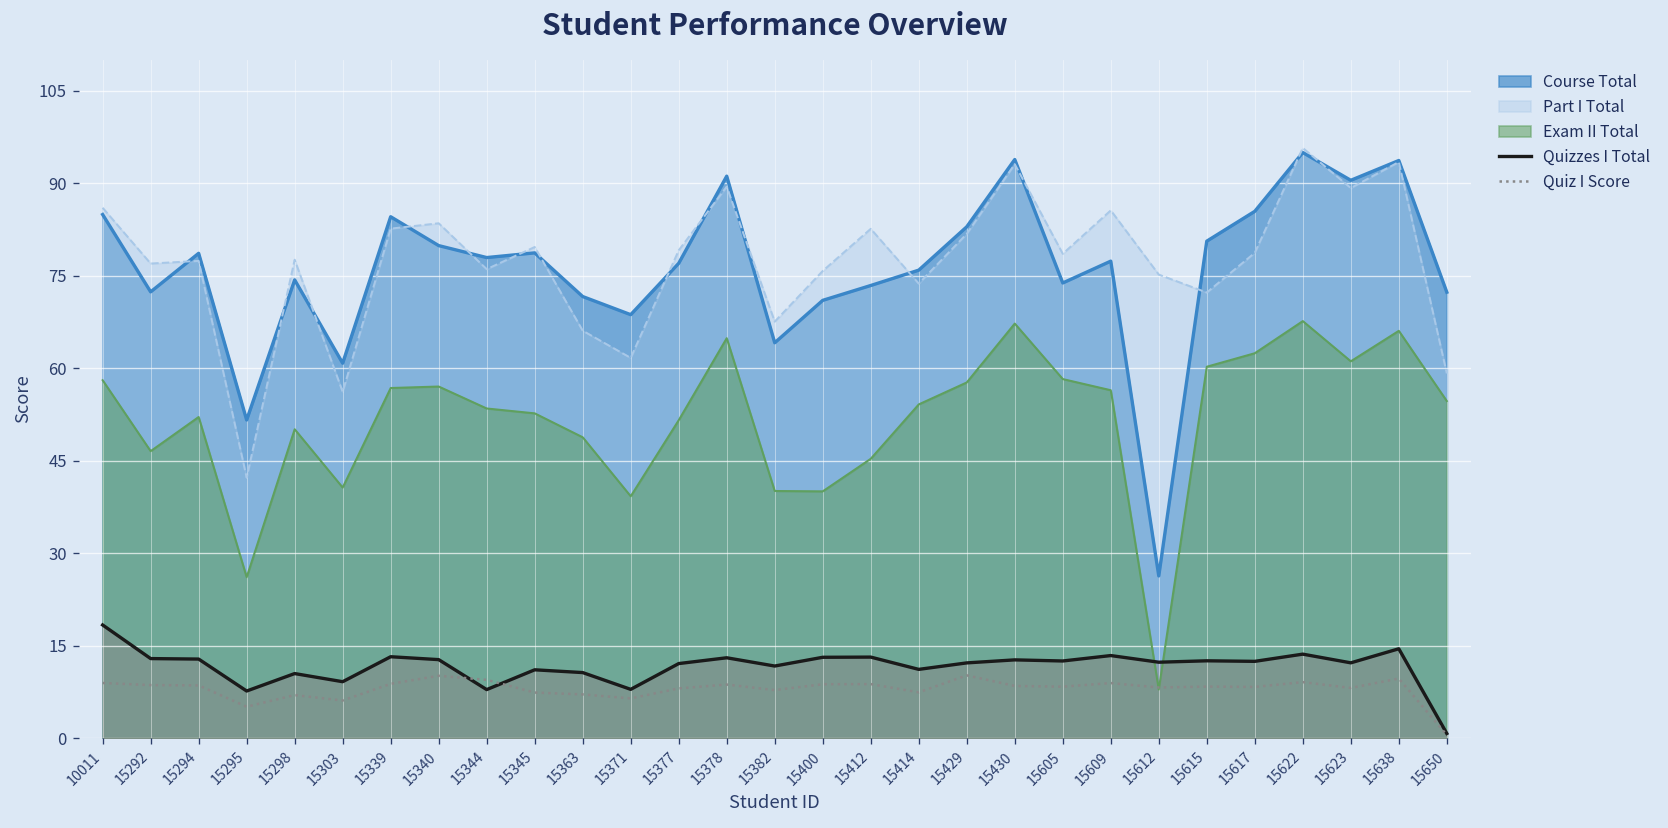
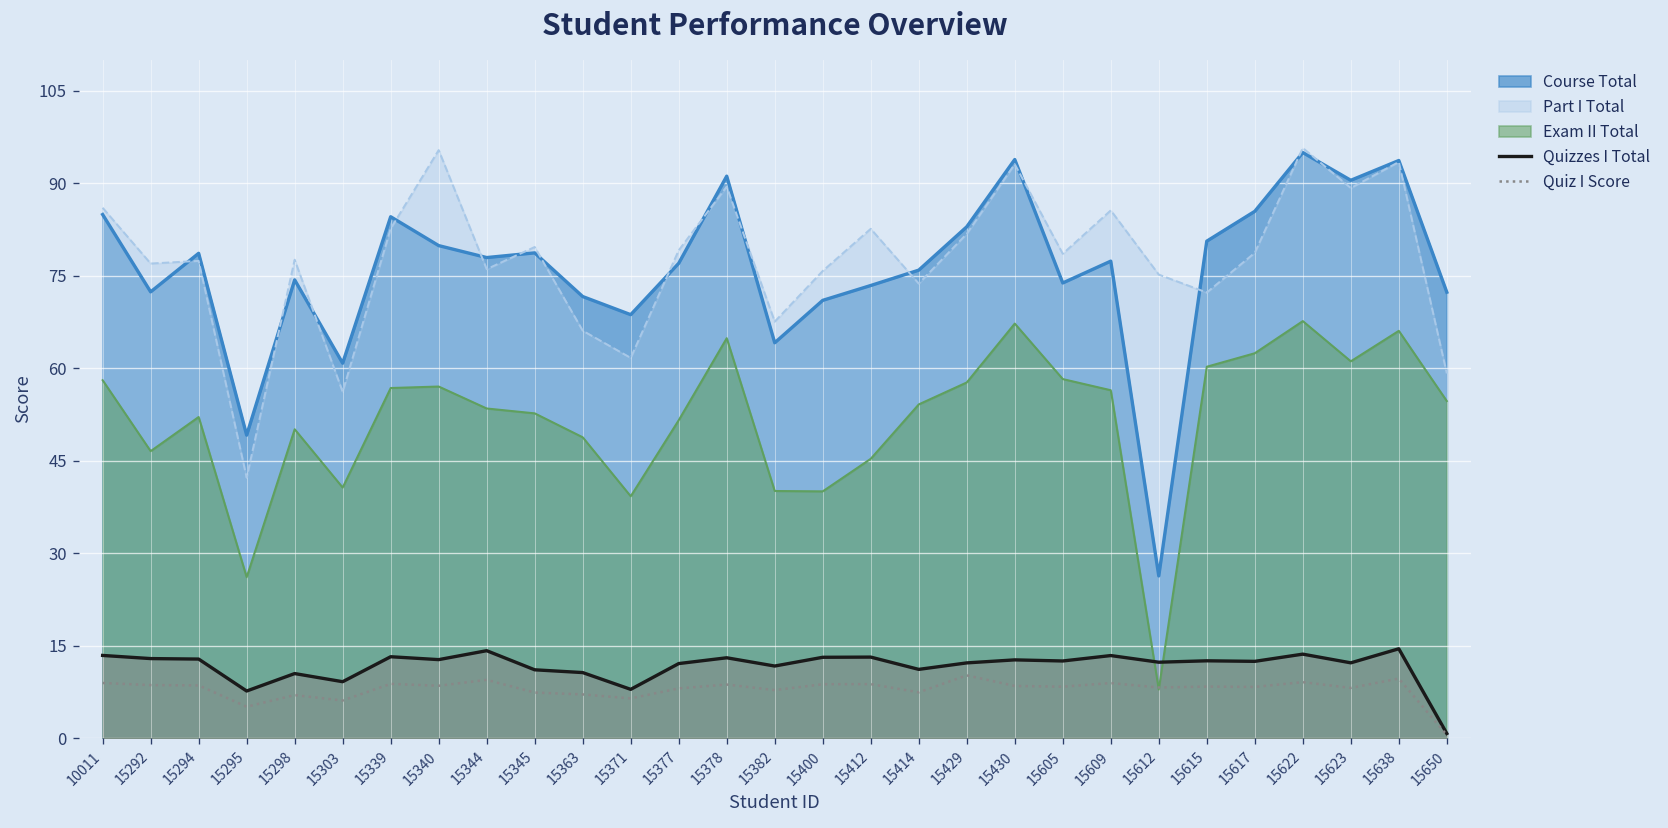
  {
    "Course Total": {
      "10011": 85,
      "15292": 72,
      "15294": 79,
-     "15295": 52,
+     "15295": 49,
      "15298": 74,
      "15303": 61,
      "15339": 85,
      "15340": 80,
      "15344": 78,
      "15345": 79,
      "15363": 72,
      "15371": 69,
      "15377": 77,
      "15378": 91,
      "15382": 64,
      "15400": 71,
      "15412": 73,
      "15414": 76,
      "15429": 83,
      "15430": 94,
      "15605": 74,
      "15609": 77,
      "15612": 26,
      "15615": 81,
      "15617": 85,
      "15622": 95,
      "15623": 90,
      "15650": 72
    },
    "Part I Total": {
      "10011": 86,
      "15292": 77,
      "15294": 77,
      "15295": 42,
      "15298": 78,
      "15303": 56,
      "15339": 83,
-     "15340": 83,
+     "15340": 95,
      "15344": 76,
      "15345": 80,
      "15363": 66,
      "15371": 62,
      "15377": 79,
      "15378": 89,
      "15382": 68,
      "15400": 76,
      "15412": 83,
      "15414": 74,
      "15429": 82,
      "15430": 93,
      "15605": 79,
      "15609": 86,
      "15612": 75,
      "15615": 72,
      "15617": 79,
      "15622": 96,
      "15623": 89,
      "15650": 59
    },
    "Exam II Total": {
      "10011": 58,
      "15292": 47,
      "15294": 52,
      "15295": 26,
      "15298": 50,
      "15303": 41,
      "15339": 57,
      "15340": 57,
      "15344": 53,
      "15345": 53,
      "15363": 49,
      "15371": 39,
      "15377": 52,
      "15378": 65,
      "15382": 40,
      "15400": 40,
      "15412": 45,
      "15414": 54,
      "15429": 58,
      "15430": 67,
      "15605": 58,
      "15609": 56,
      "15615": 60,
      "15617": 62,
      "15622": 68,
      "15623": 61,
      "15638": 66,
      "15650": 55
    },
    "Quizzes I Total": {
-     "10011": 18,
+     "10011": 13,
      "15292": 13,
      "15294": 13,
      "15295": 8,
      "15298": 10,
      "15303": 9,
      "15339": 13,
      "15340": 13,
-     "15344": 8,
+     "15344": 14,
      "15345": 11,
      "15363": 11,
      "15371": 8,
      "15377": 12,
      "15378": 13,
      "15382": 12,
      "15400": 13,
      "15412": 13,
      "15414": 11,
      "15429": 12,
      "15430": 13,
      "15605": 13,
      "15609": 13,
      "15612": 12,
      "15615": 13,
      "15617": 12,
      "15622": 14,
      "15623": 12,
      "15638": 14
    },
    "Quiz I Score": {
      "10011": 9,
      "15292": 9,
      "15294": 9,
      "15295": 5,
      "15298": 7,
      "15303": 6,
      "15339": 9,
-     "15340": 10,
+     "15340": 8,
      "15344": 9,
      "15345": 7,
      "15363": 7,
      "15371": 6,
      "15377": 8,
      "15378": 9,
      "15382": 8,
      "15400": 9,
      "15412": 9,
      "15414": 7,
      "15429": 10,
      "15430": 8,
      "15605": 8,
      "15609": 9,
      "15615": 8,
      "15617": 8,
      "15622": 9,
      "15623": 8,
      "15638": 10
    }
  }
